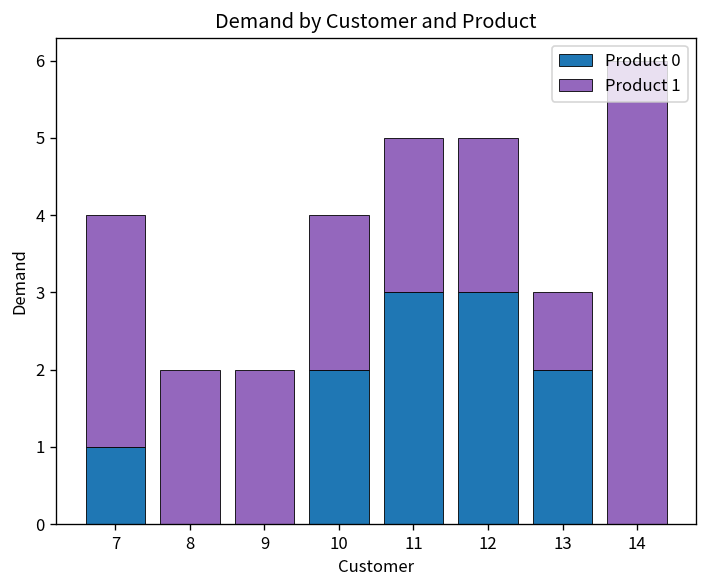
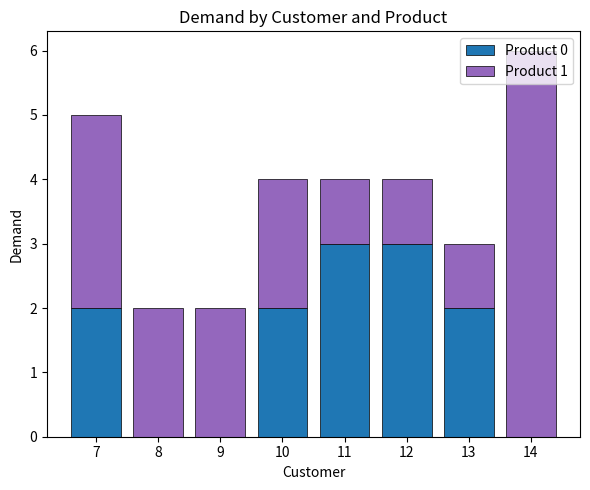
  {
    "Product 0": {
-     "7": 1,
+     "7": 2,
      "8": 0,
      "9": 0,
      "10": 2,
      "11": 3,
      "12": 3,
      "13": 2,
      "14": 0
    },
    "Product 1": {
      "7": 3,
      "8": 2,
      "9": 2,
      "10": 2,
-     "11": 2,
-     "12": 2,
+     "11": 1,
+     "12": 1,
      "13": 1
    }
  }
